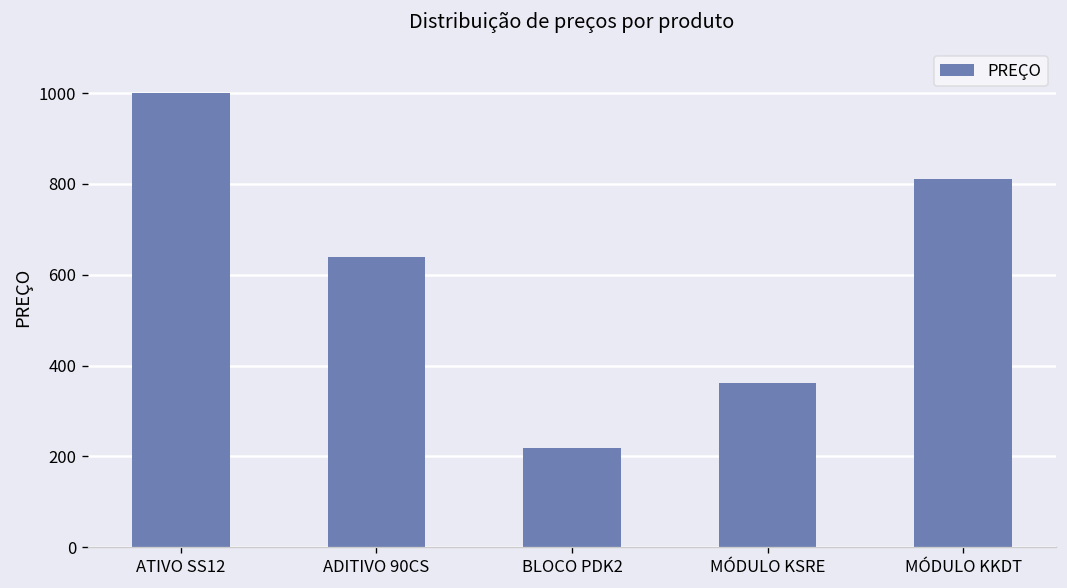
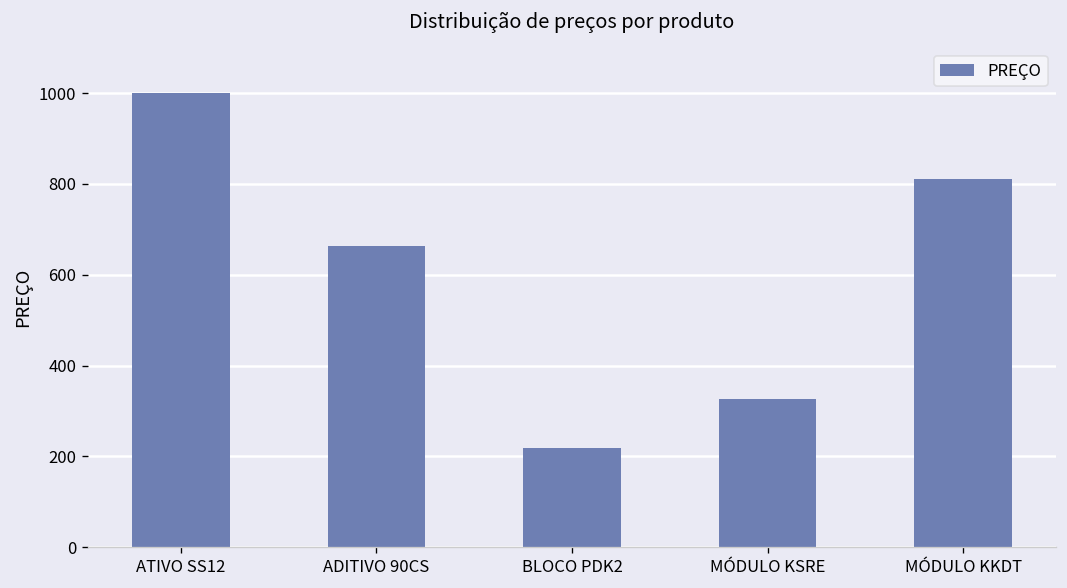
  {
    "ATIVO SS12": 1000,
-   "ADITIVO 90CS": 640,
+   "ADITIVO 90CS": 660,
    "BLOCO PDK2": 220,
-   "MÓDULO KSRE": 360,
+   "MÓDULO KSRE": 330,
    "MÓDULO KKDT": 810
  }
